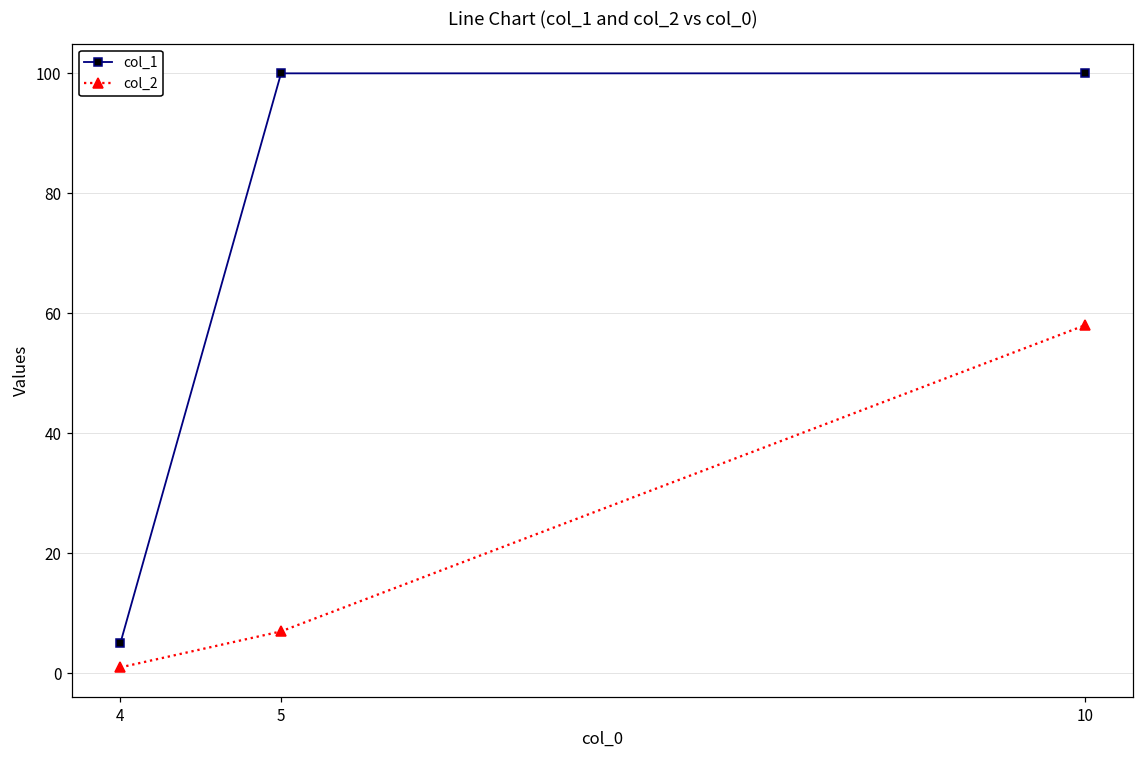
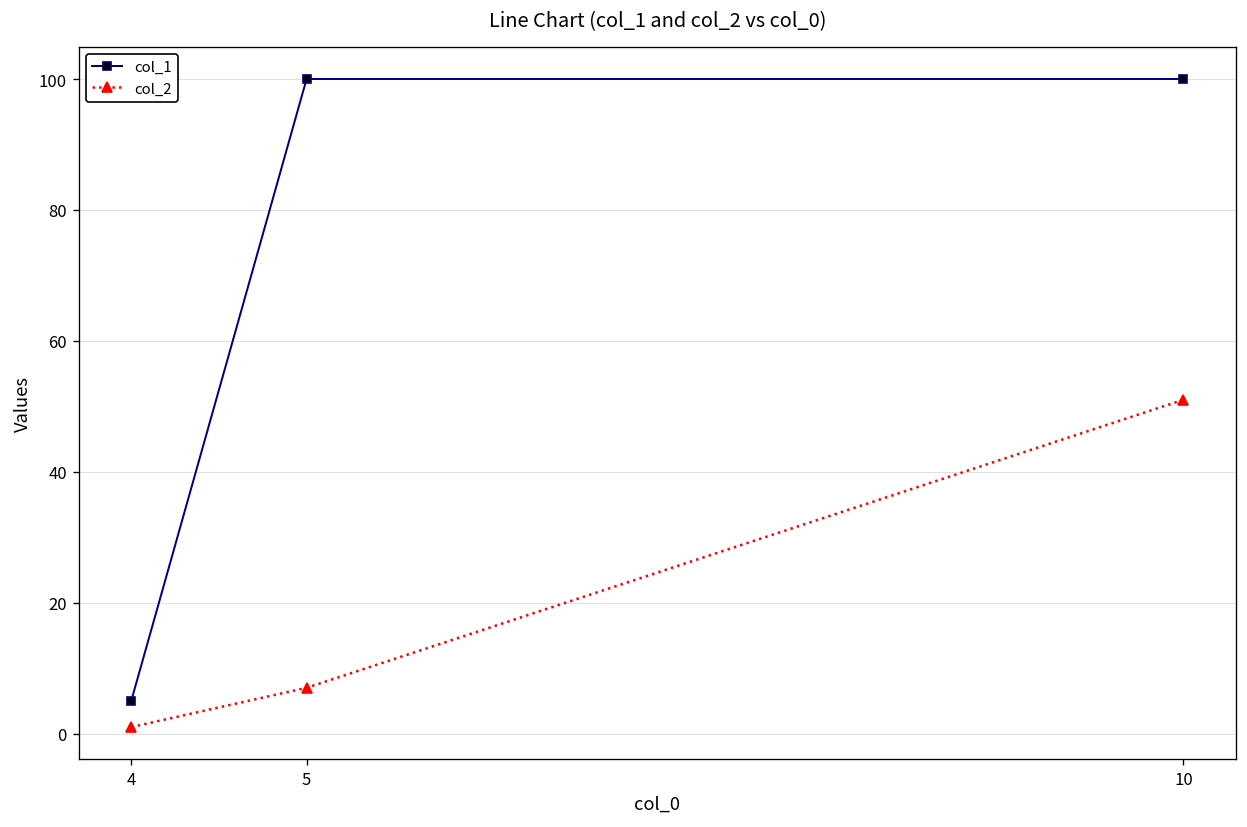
  {
    "col_1": {
      "4": 5,
      "5": 100,
      "10": 100
    },
    "col_2": {
      "4": 1,
      "5": 7,
-     "10": 58
+     "10": 51
    }
  }
